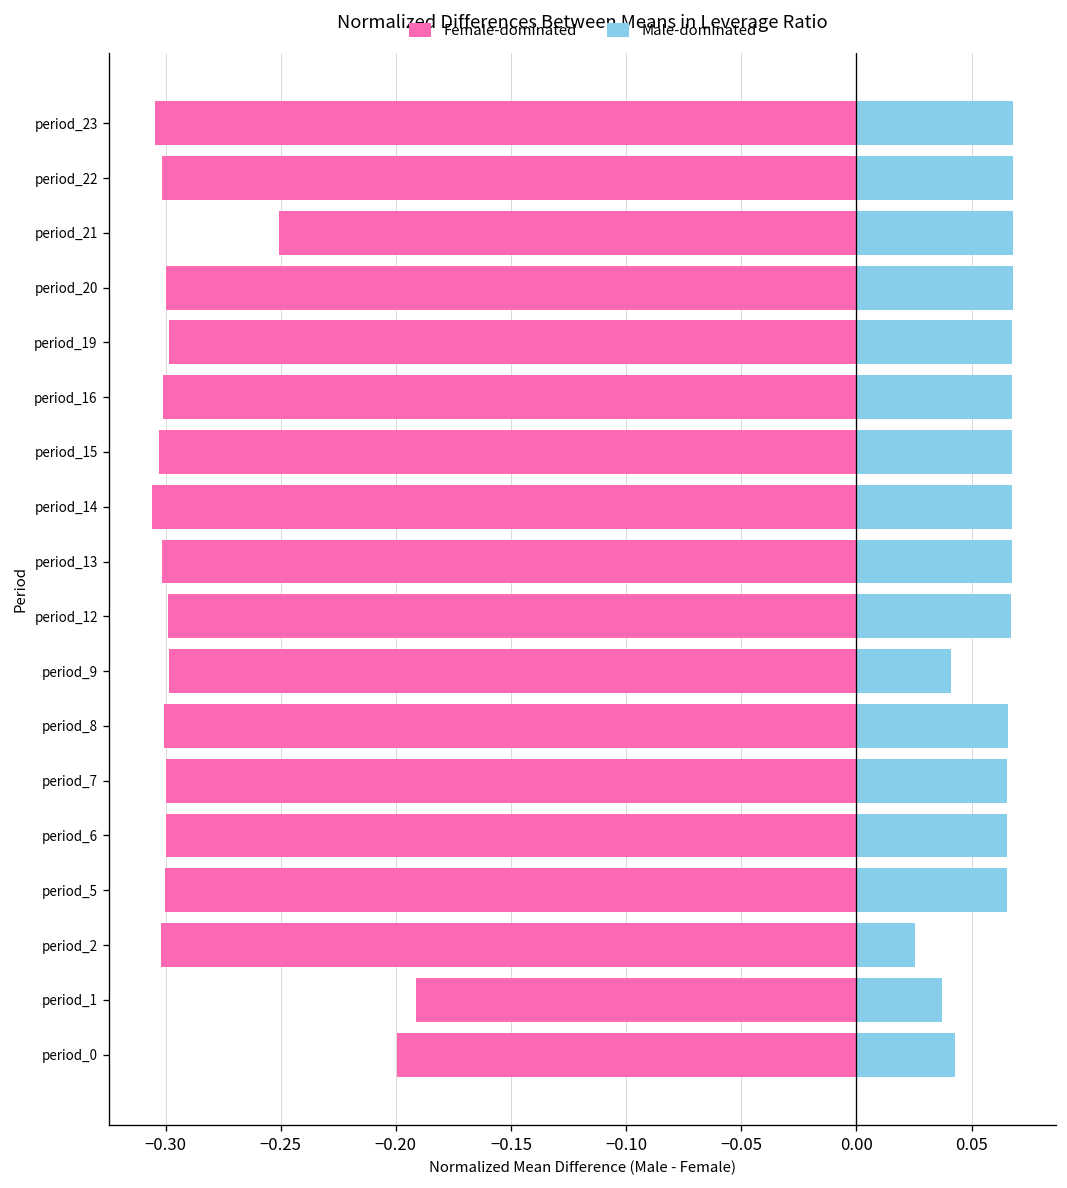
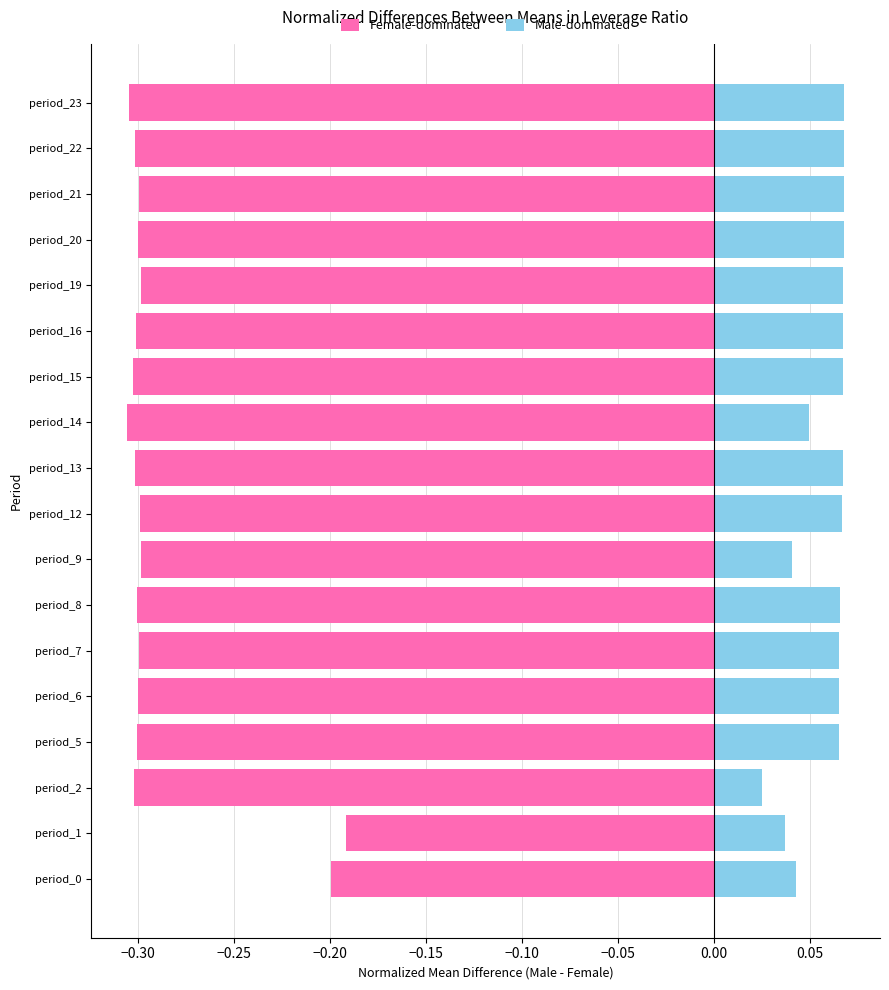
  {
    "Female-dominated": {
      "period_23": -0.305,
      "period_22": -0.301,
-     "period_21": -0.251,
+     "period_21": -0.299,
      "period_20": -0.300,
      "period_19": -0.299,
      "period_16": -0.301,
      "period_15": -0.303,
      "period_14": -0.306,
      "period_13": -0.302,
      "period_12": -0.299,
      "period_9": -0.299,
      "period_8": -0.301,
      "period_7": -0.300,
      "period_6": -0.300,
      "period_5": -0.300,
      "period_2": -0.302,
      "period_1": -0.191,
      "period_0": -0.200
    },
    "Male-dominated": {
      "period_23": 0.068,
      "period_22": 0.068,
      "period_21": 0.068,
      "period_20": 0.068,
      "period_19": 0.067,
      "period_16": 0.067,
      "period_15": 0.067,
-     "period_14": 0.067,
+     "period_14": 0.050,
      "period_13": 0.067,
      "period_12": 0.067,
      "period_9": 0.041,
      "period_8": 0.066,
      "period_7": 0.066,
      "period_6": 0.065,
      "period_5": 0.065,
      "period_2": 0.025,
      "period_1": 0.037,
      "period_0": 0.043
    }
  }
